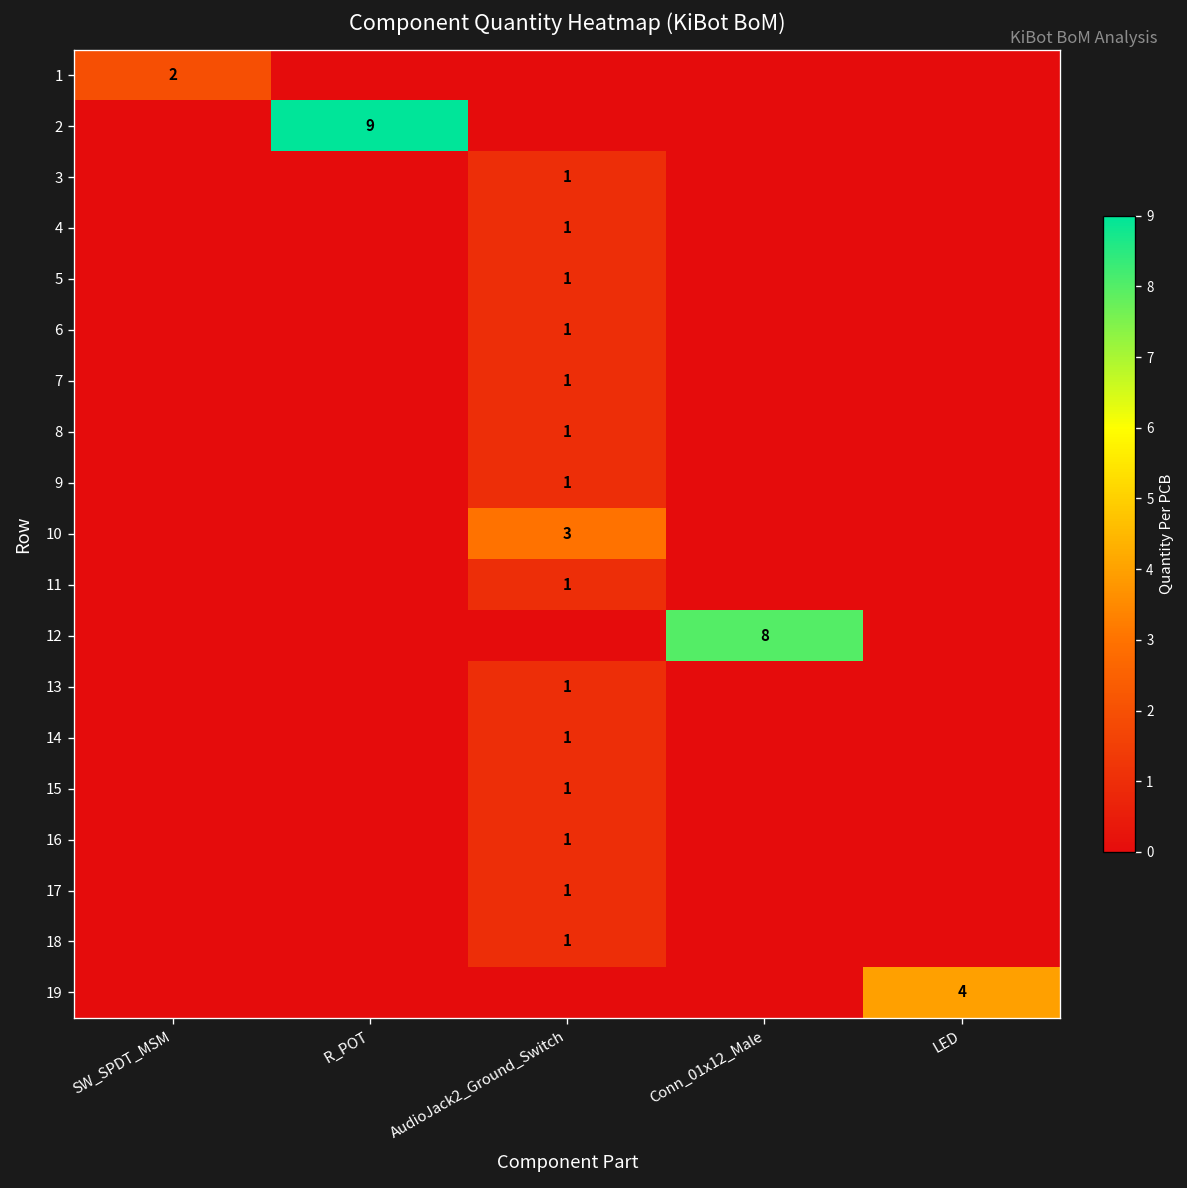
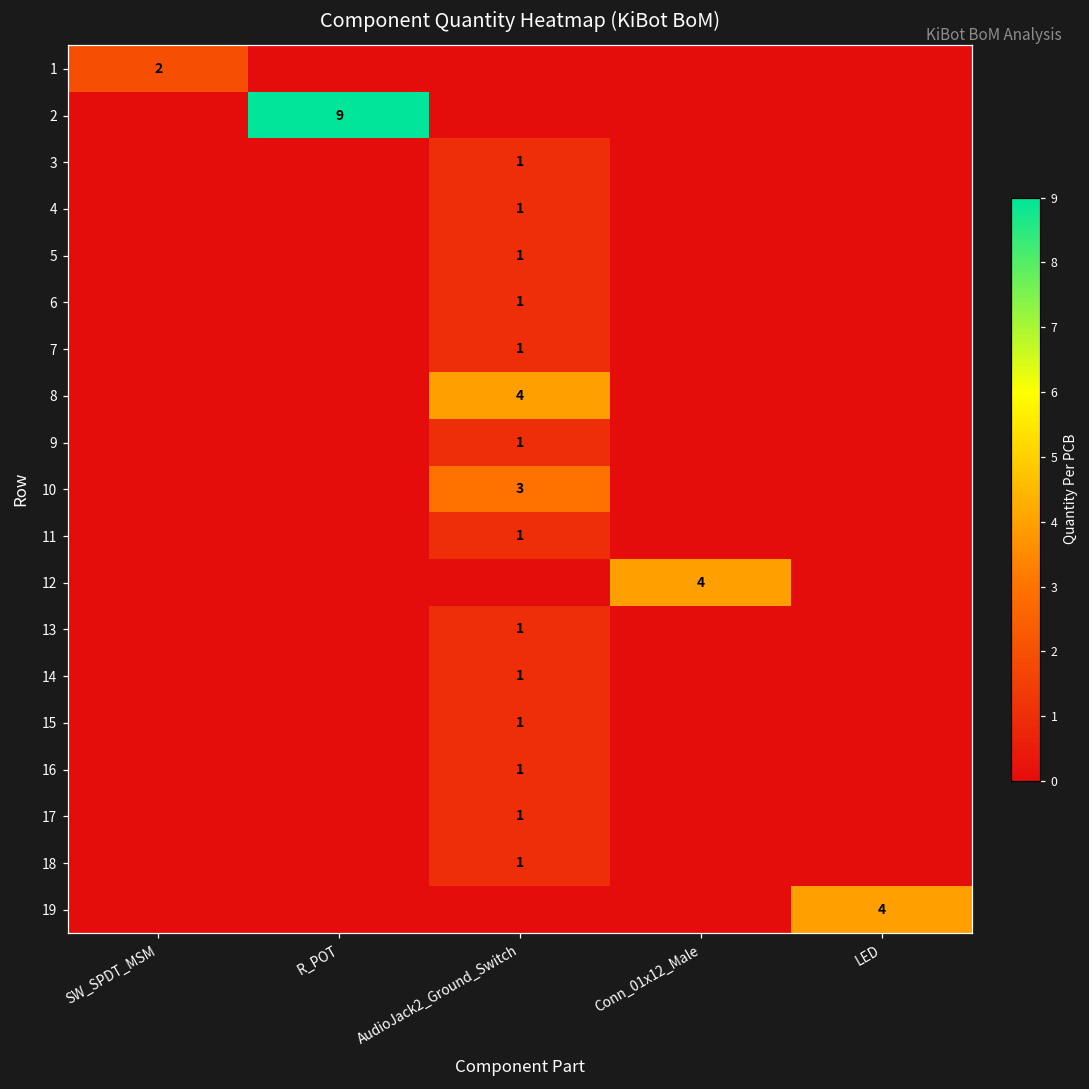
  {
    "1": {
      "SW_SPDT_MSM": 2
    },
    "2": {
      "R_POT": 9
    },
    "3": {
      "AudioJack2_Ground_Switch": 1
    },
    "4": {
      "AudioJack2_Ground_Switch": 1
    },
    "5": {
      "AudioJack2_Ground_Switch": 1
    },
    "6": {
      "AudioJack2_Ground_Switch": 1
    },
    "7": {
      "AudioJack2_Ground_Switch": 1
    },
    "8": {
-     "AudioJack2_Ground_Switch": 1
+     "AudioJack2_Ground_Switch": 4
    },
    "9": {
      "AudioJack2_Ground_Switch": 1
    },
    "10": {
      "AudioJack2_Ground_Switch": 3
    },
    "11": {
      "AudioJack2_Ground_Switch": 1
    },
    "12": {
-     "Conn_01x12_Male": 8
+     "Conn_01x12_Male": 4
    },
    "13": {
      "AudioJack2_Ground_Switch": 1
    },
    "14": {
      "AudioJack2_Ground_Switch": 1
    },
    "15": {
      "AudioJack2_Ground_Switch": 1
    },
    "16": {
      "AudioJack2_Ground_Switch": 1
    },
    "17": {
      "AudioJack2_Ground_Switch": 1
    },
    "18": {
      "AudioJack2_Ground_Switch": 1
    },
    "19": {
      "LED": 4
    }
  }
